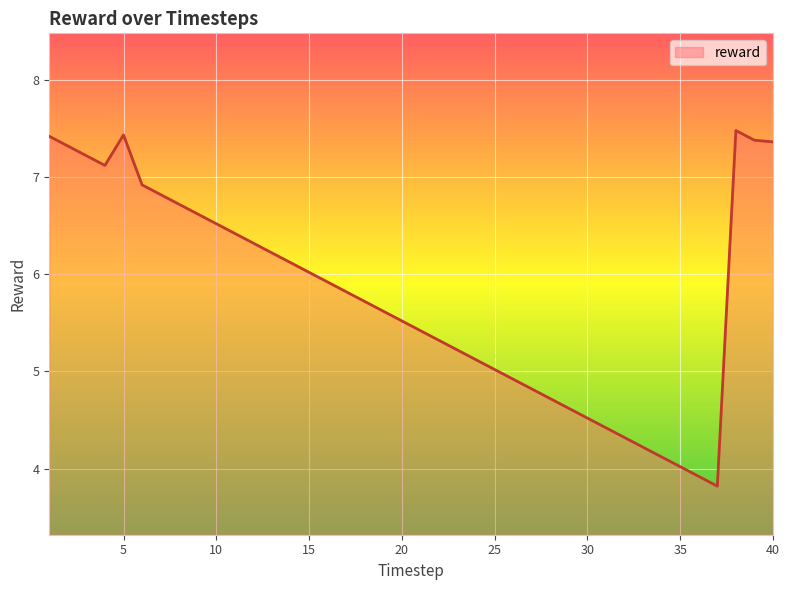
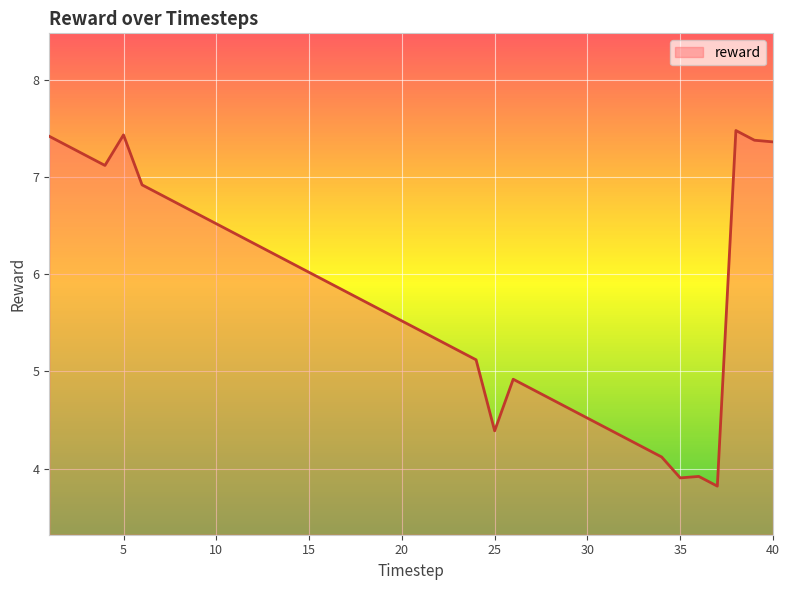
  {
    "5": 7.4,
    "10": 6.5,
    "15": 6.0,
    "20": 5.5,
-   "25": 5.0,
+   "25": 4.4,
    "30": 4.5,
-   "35": 4.0,
+   "35": 3.9,
    "40": 7.4
  }
